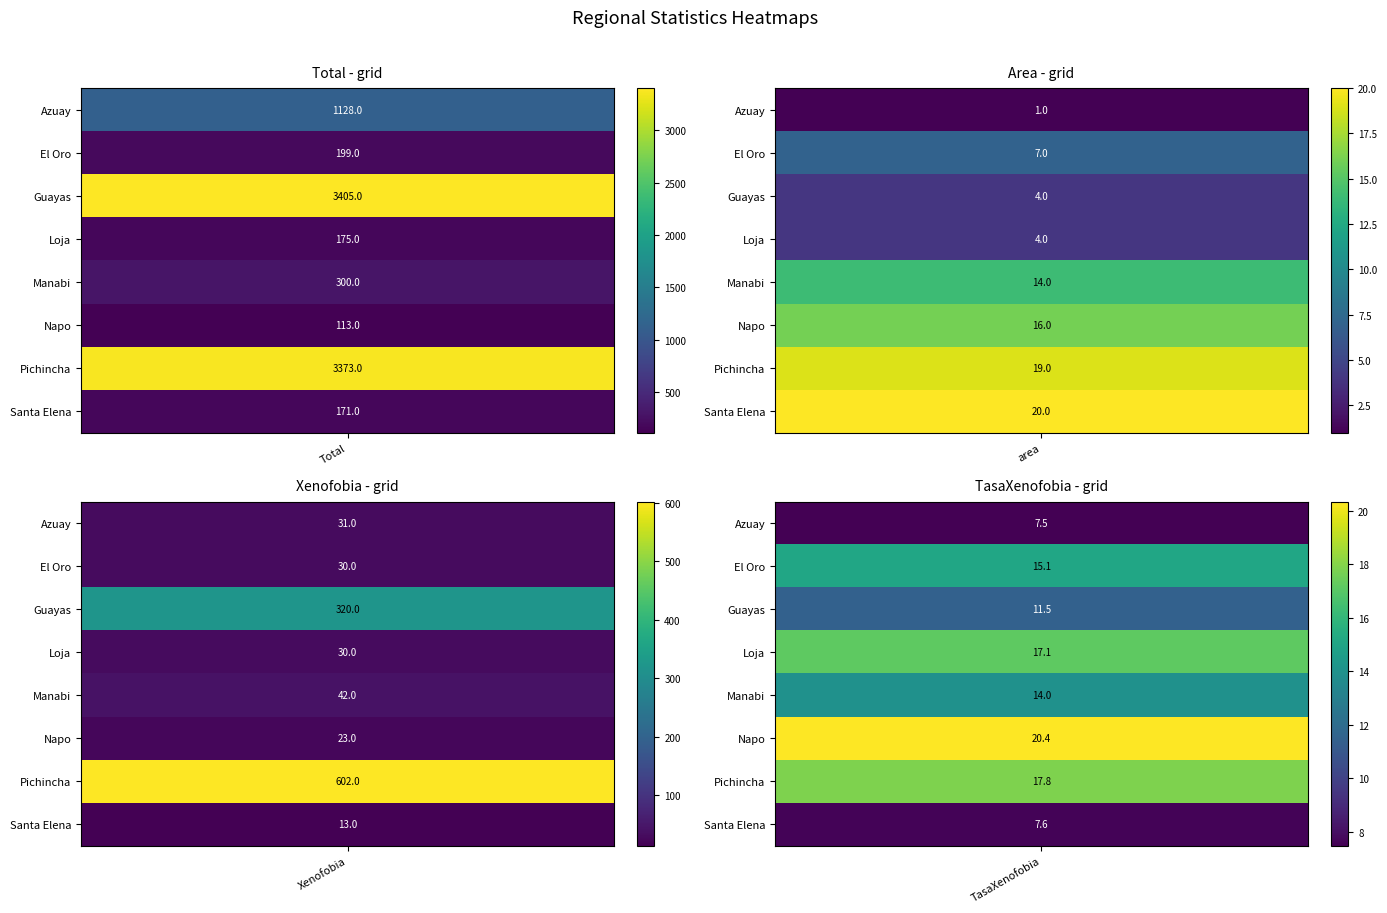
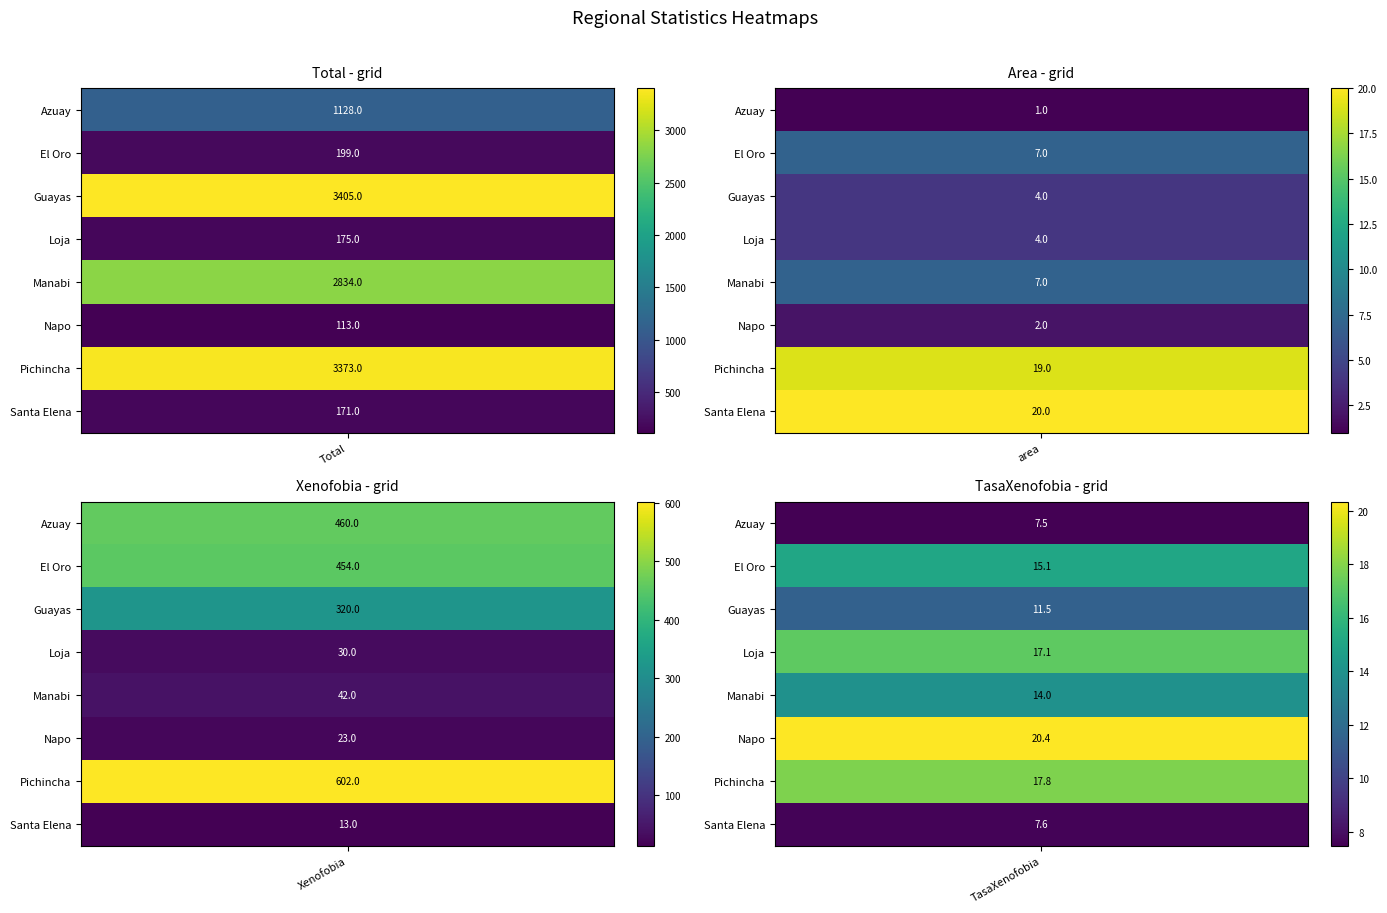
  {
    "Total - grid": {
      "Azuay": {
        "Total": 1128.0
      },
      "El Oro": {
        "Total": 199.0
      },
      "Guayas": {
        "Total": 3405.0
      },
      "Loja": {
        "Total": 175.0
      },
      "Manabi": {
-       "Total": 300.0
+       "Total": 2834.0
      },
      "Napo": {
        "Total": 113.0
      },
      "Pichincha": {
        "Total": 3373.0
      },
      "Santa Elena": {
        "Total": 171.0
      }
    },
    "Area - grid": {
      "Azuay": {
        "area": 1.0
      },
      "El Oro": {
        "area": 7.0
      },
      "Guayas": {
        "area": 4.0
      },
      "Loja": {
        "area": 4.0
      },
      "Manabi": {
-       "area": 14.0
+       "area": 7.0
      },
      "Napo": {
-       "area": 16.0
+       "area": 2.0
      },
      "Pichincha": {
        "area": 19.0
      },
      "Santa Elena": {
        "area": 20.0
      }
    },
    "Xenofobia - grid": {
      "Azuay": {
-       "Xenofobia": 31.0
+       "Xenofobia": 460.0
      },
      "El Oro": {
-       "Xenofobia": 30.0
+       "Xenofobia": 454.0
      },
      "Guayas": {
        "Xenofobia": 320.0
      },
      "Loja": {
        "Xenofobia": 30.0
      },
      "Manabi": {
        "Xenofobia": 42.0
      },
      "Napo": {
        "Xenofobia": 23.0
      },
      "Pichincha": {
        "Xenofobia": 602.0
      },
      "Santa Elena": {
        "Xenofobia": 13.0
      }
    },
    "TasaXenofobia - grid": {
      "Azuay": {
        "TasaXenofobia": 7.5
      },
      "El Oro": {
        "TasaXenofobia": 15.1
      },
      "Guayas": {
        "TasaXenofobia": 11.5
      },
      "Loja": {
        "TasaXenofobia": 17.1
      },
      "Manabi": {
        "TasaXenofobia": 14.0
      },
      "Napo": {
        "TasaXenofobia": 20.4
      },
      "Pichincha": {
        "TasaXenofobia": 17.8
      },
      "Santa Elena": {
        "TasaXenofobia": 7.6
      }
    }
  }
